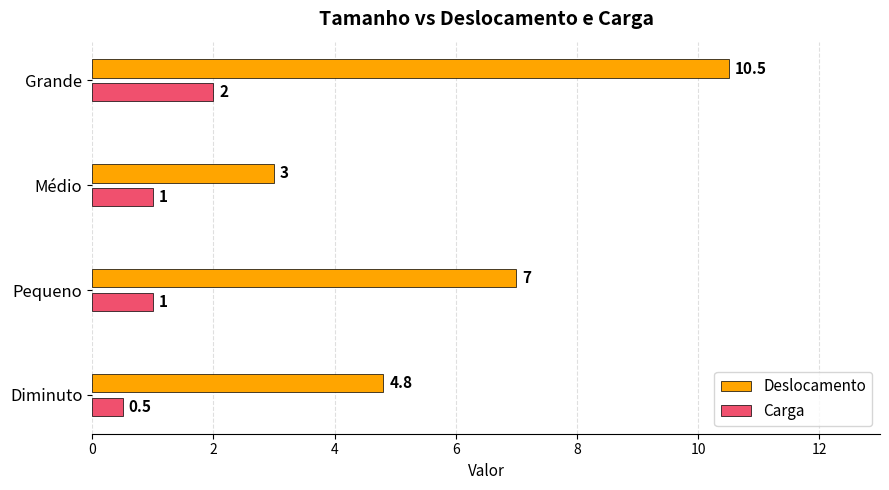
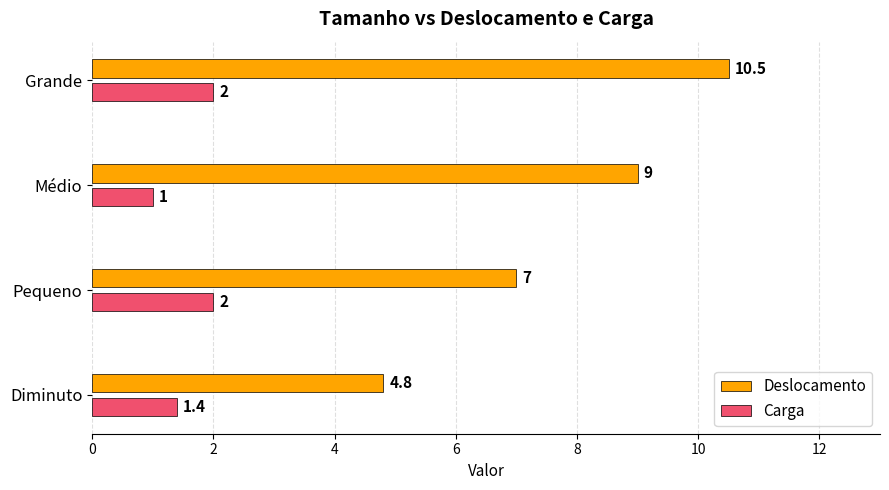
  {
    "Deslocamento": {
      "Grande": 10.5,
-     "Médio": 3,
+     "Médio": 9,
      "Pequeno": 7,
      "Diminuto": 4.8
    },
    "Carga": {
      "Grande": 2,
      "Médio": 1,
-     "Pequeno": 1,
-     "Diminuto": 0.5
+     "Pequeno": 2,
+     "Diminuto": 1.4
    }
  }
